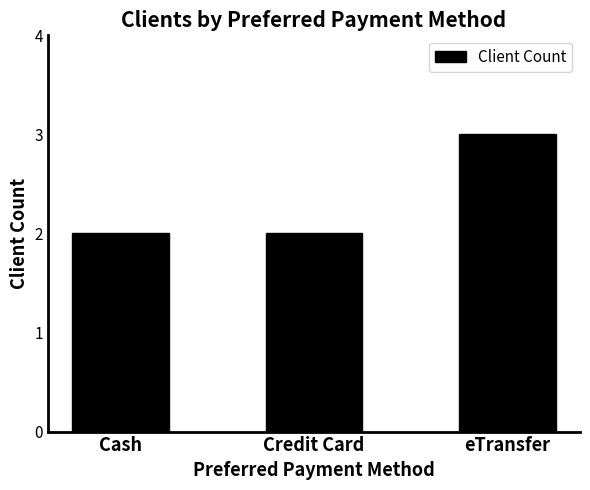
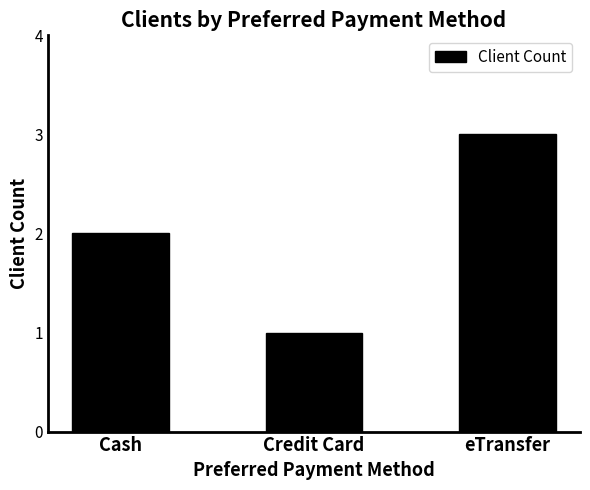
  {
    "Cash": 2,
-   "Credit Card": 2,
+   "Credit Card": 1,
    "eTransfer": 3
  }
